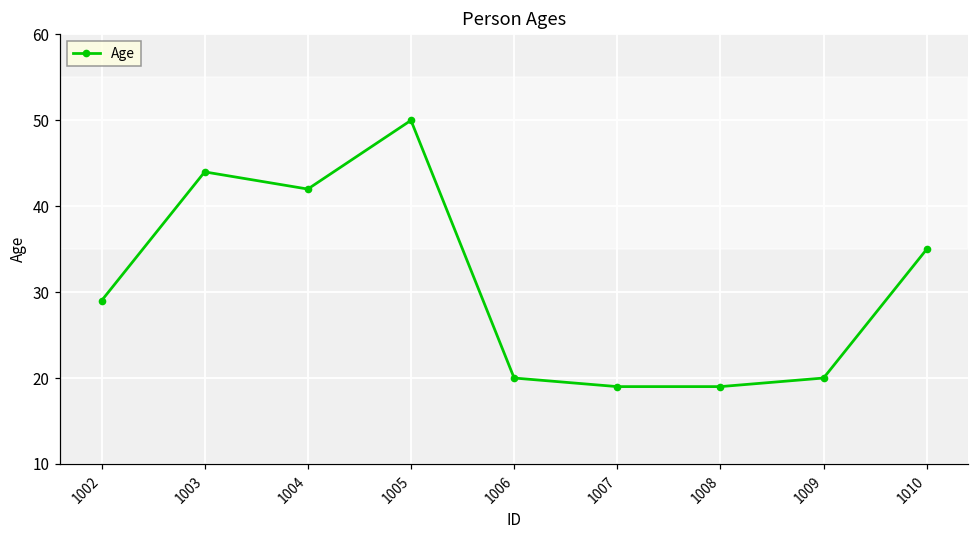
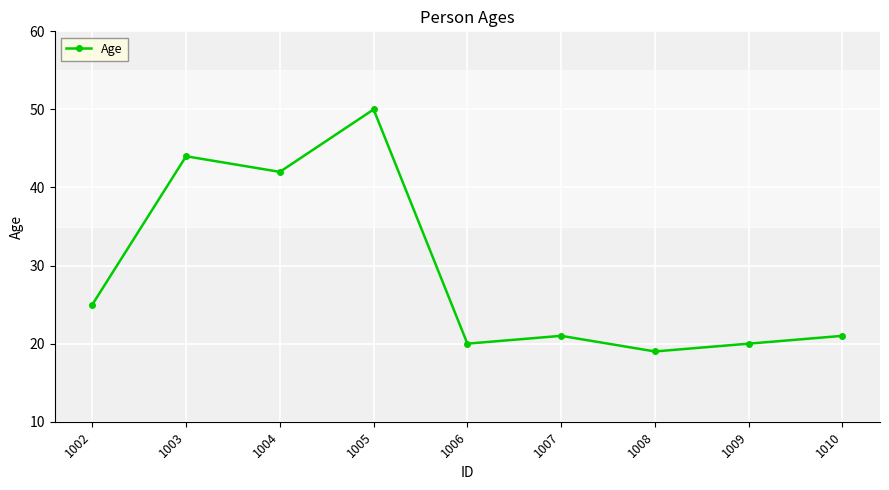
  {
-   "1002": 29,
+   "1002": 25,
    "1003": 44,
    "1004": 42,
    "1005": 50,
    "1006": 20,
-   "1007": 19,
+   "1007": 21,
    "1008": 19,
    "1009": 20,
-   "1010": 35
+   "1010": 21
  }
